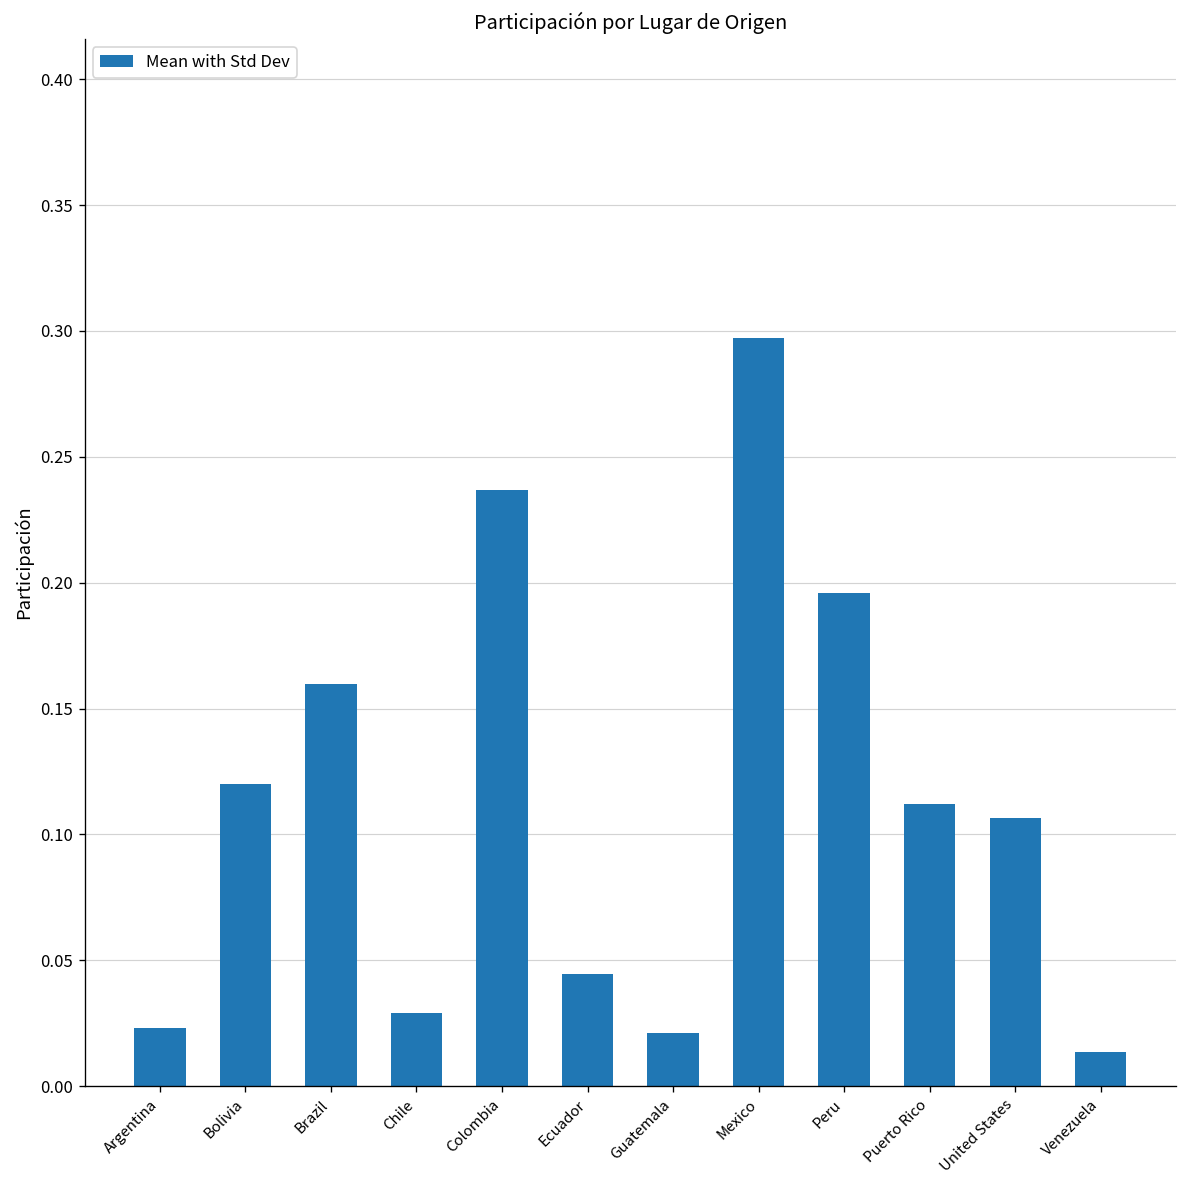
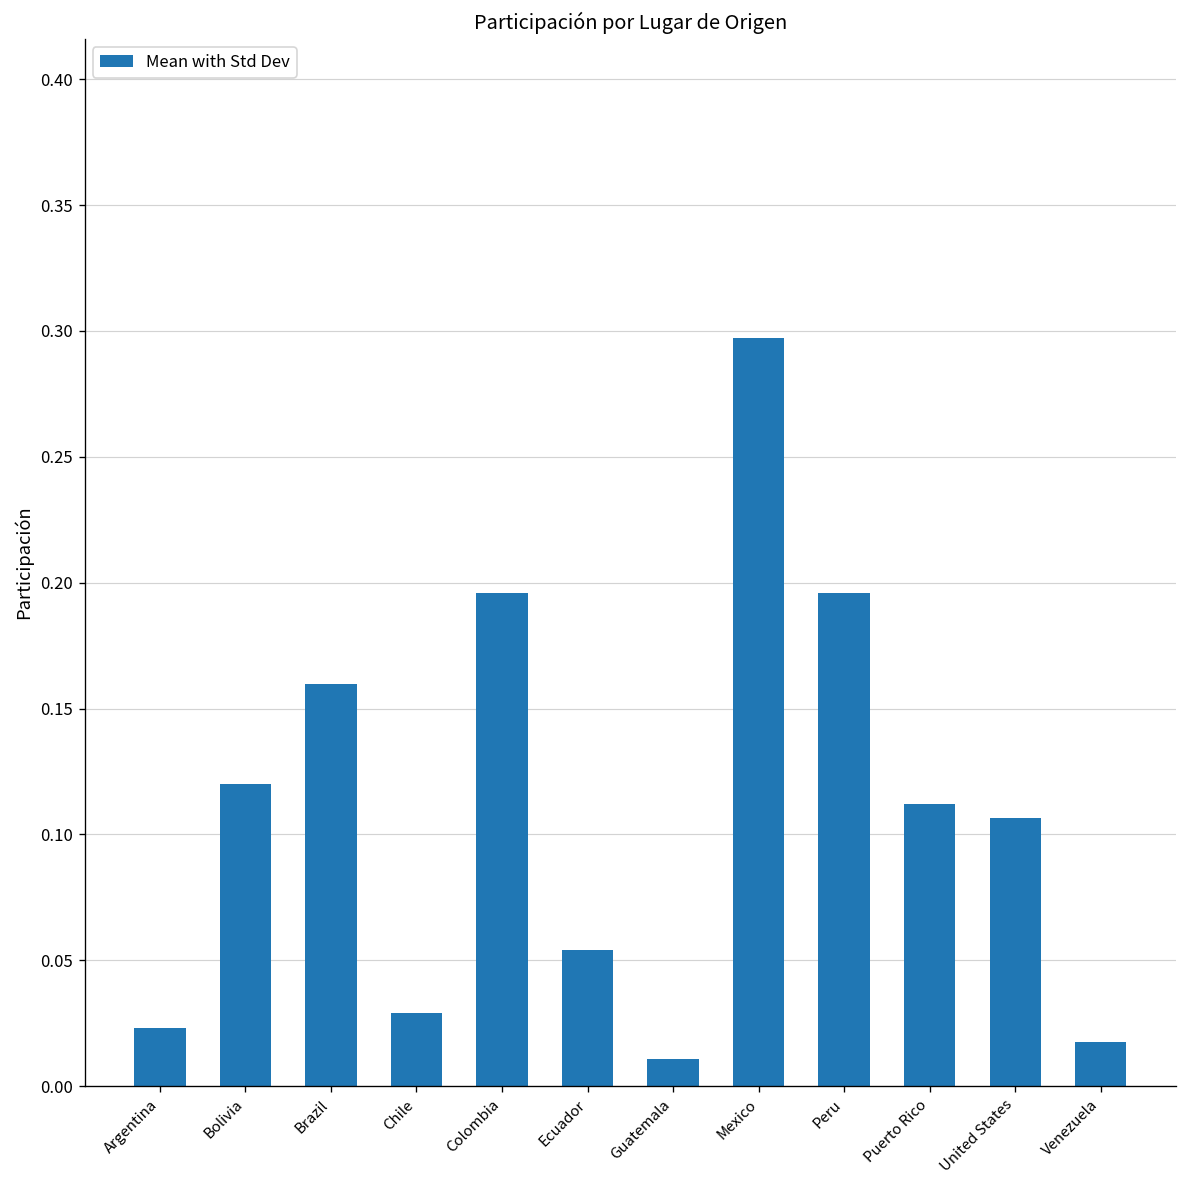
  {
    "Argentina": 0.023,
    "Bolivia": 0.120,
    "Brazil": 0.160,
    "Chile": 0.029,
-   "Colombia": 0.237,
-   "Ecuador": 0.045,
-   "Guatemala": 0.021,
+   "Colombia": 0.196,
+   "Ecuador": 0.054,
+   "Guatemala": 0.011,
    "Mexico": 0.297,
    "Peru": 0.196,
    "Puerto Rico": 0.112,
    "United States": 0.106,
-   "Venezuela": 0.014
+   "Venezuela": 0.018
  }
